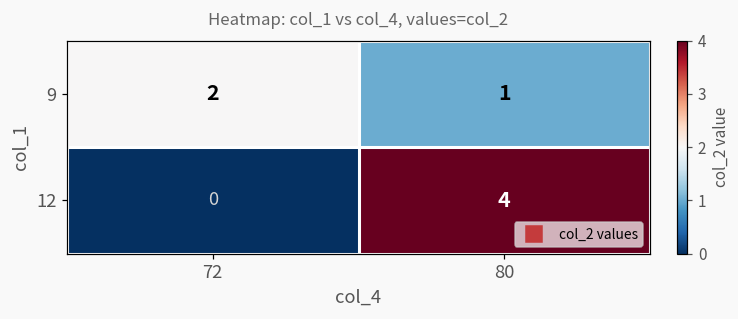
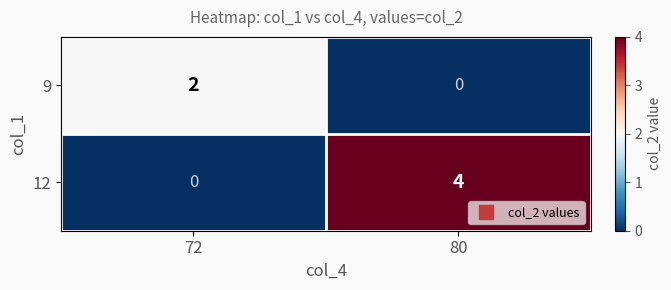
  {
    "9": {
      "72": 2,
-     "80": 1
+     "80": 0
    },
    "12": {
      "72": 0,
      "80": 4
    }
  }
